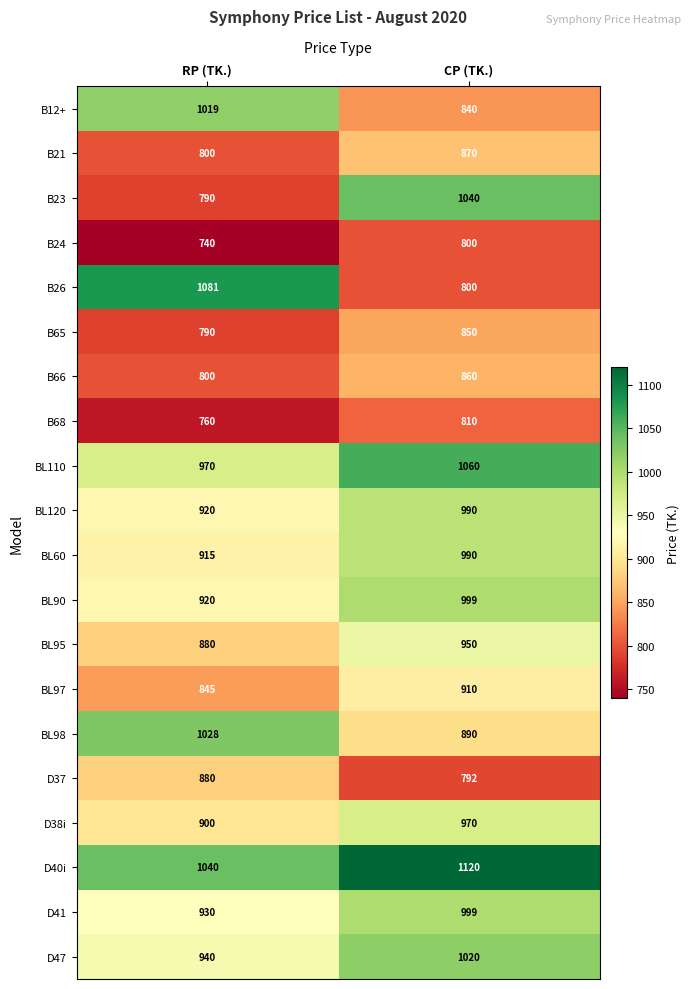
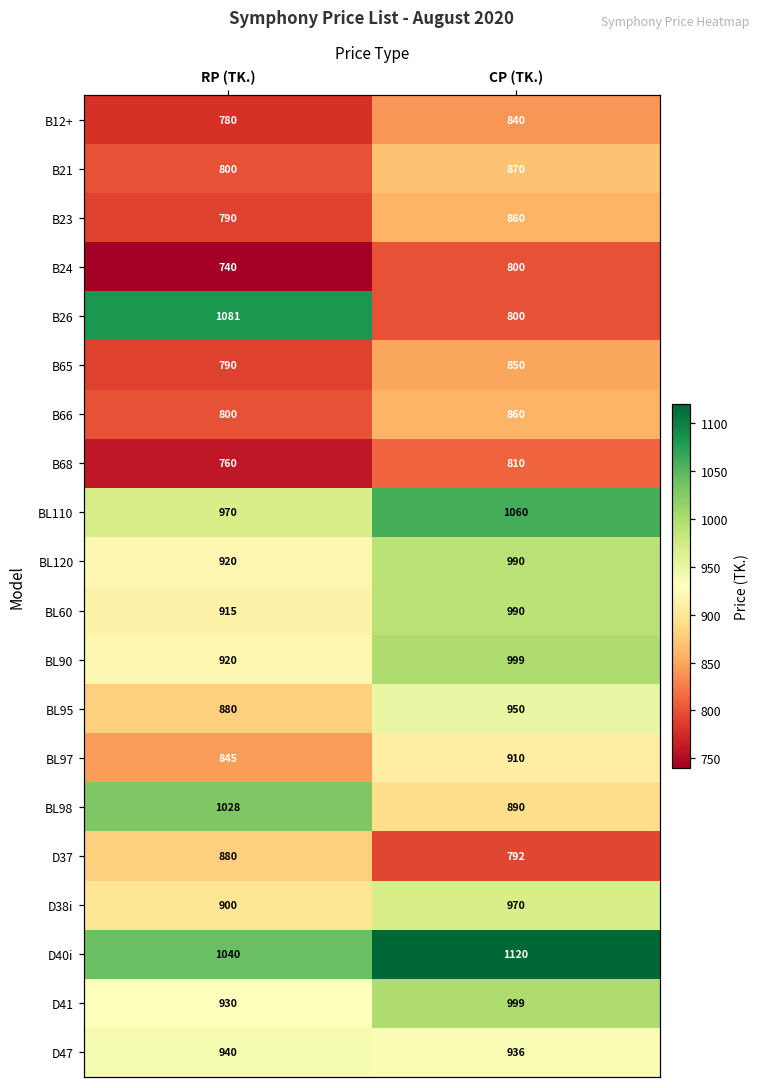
  {
    "B12+": {
-     "RP (TK.)": 1019,
+     "RP (TK.)": 780,
      "CP (TK.)": 840
    },
    "B21": {
      "RP (TK.)": 800,
      "CP (TK.)": 870
    },
    "B23": {
      "RP (TK.)": 790,
-     "CP (TK.)": 1040
+     "CP (TK.)": 860
    },
    "B24": {
      "RP (TK.)": 740,
      "CP (TK.)": 800
    },
    "B26": {
      "RP (TK.)": 1081,
      "CP (TK.)": 800
    },
    "B65": {
      "RP (TK.)": 790,
      "CP (TK.)": 850
    },
    "B66": {
      "RP (TK.)": 800,
      "CP (TK.)": 860
    },
    "B68": {
      "RP (TK.)": 760,
      "CP (TK.)": 810
    },
    "BL110": {
      "RP (TK.)": 970,
      "CP (TK.)": 1060
    },
    "BL120": {
      "RP (TK.)": 920,
      "CP (TK.)": 990
    },
    "BL60": {
      "RP (TK.)": 915,
      "CP (TK.)": 990
    },
    "BL90": {
      "RP (TK.)": 920,
      "CP (TK.)": 999
    },
    "BL95": {
      "RP (TK.)": 880,
      "CP (TK.)": 950
    },
    "BL97": {
      "RP (TK.)": 845,
      "CP (TK.)": 910
    },
    "BL98": {
      "RP (TK.)": 1028,
      "CP (TK.)": 890
    },
    "D37": {
      "RP (TK.)": 880,
      "CP (TK.)": 792
    },
    "D38i": {
      "RP (TK.)": 900,
      "CP (TK.)": 970
    },
    "D40i": {
      "RP (TK.)": 1040,
      "CP (TK.)": 1120
    },
    "D41": {
      "RP (TK.)": 930,
      "CP (TK.)": 999
    },
    "D47": {
      "RP (TK.)": 940,
-     "CP (TK.)": 1020
+     "CP (TK.)": 936
    }
  }
